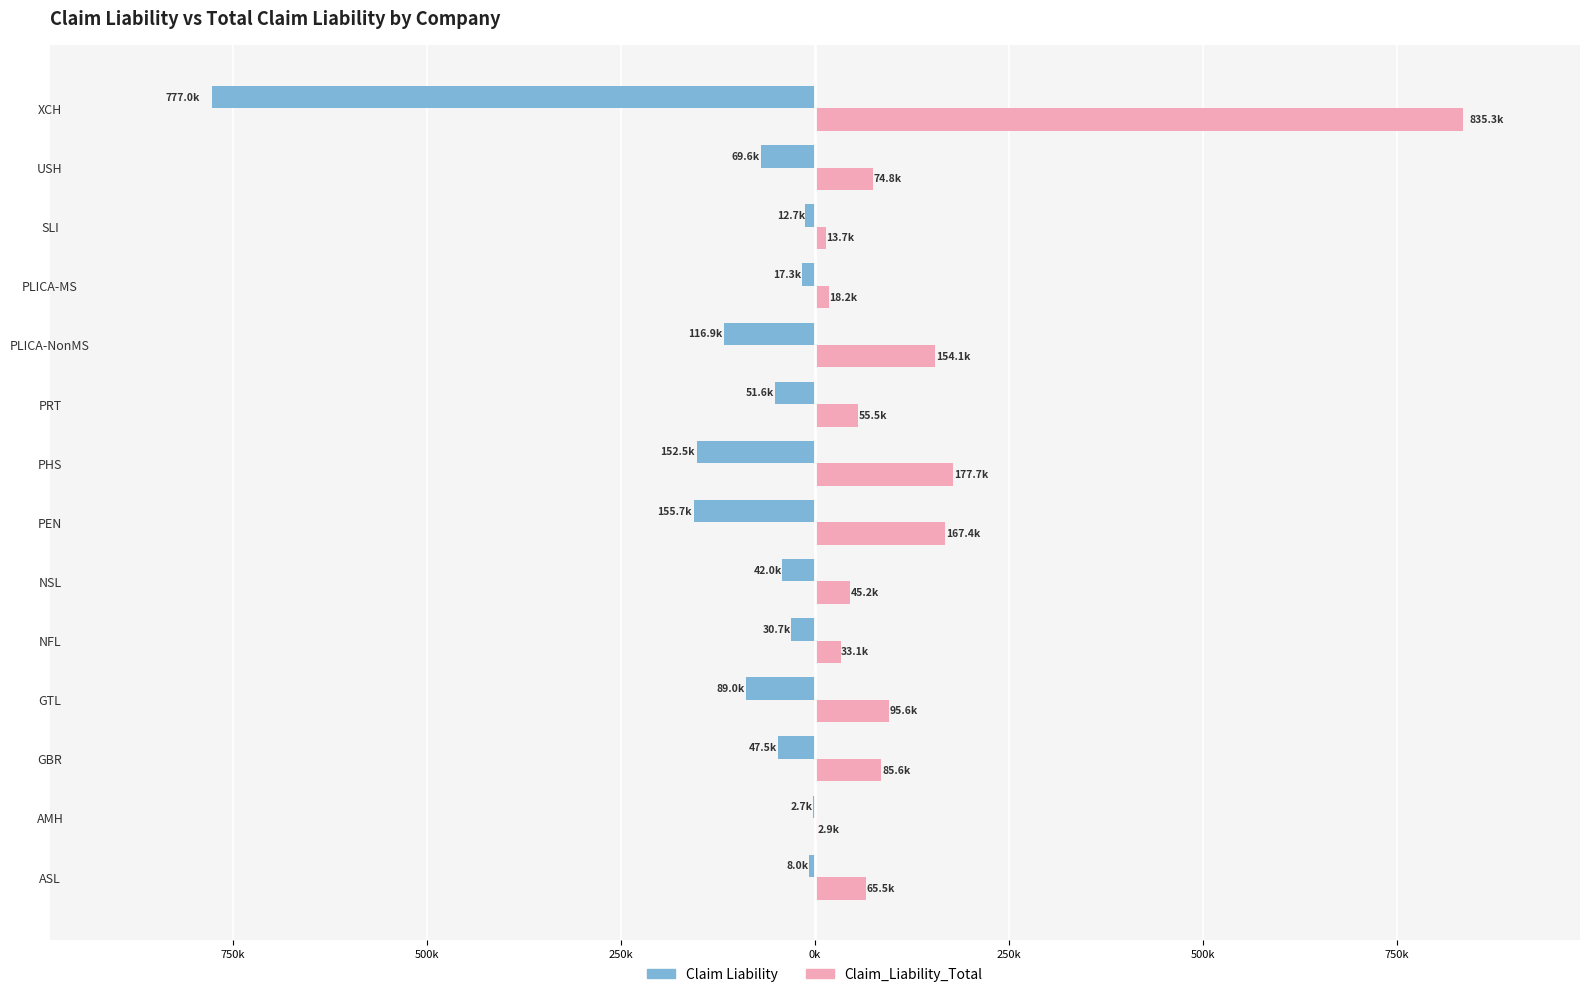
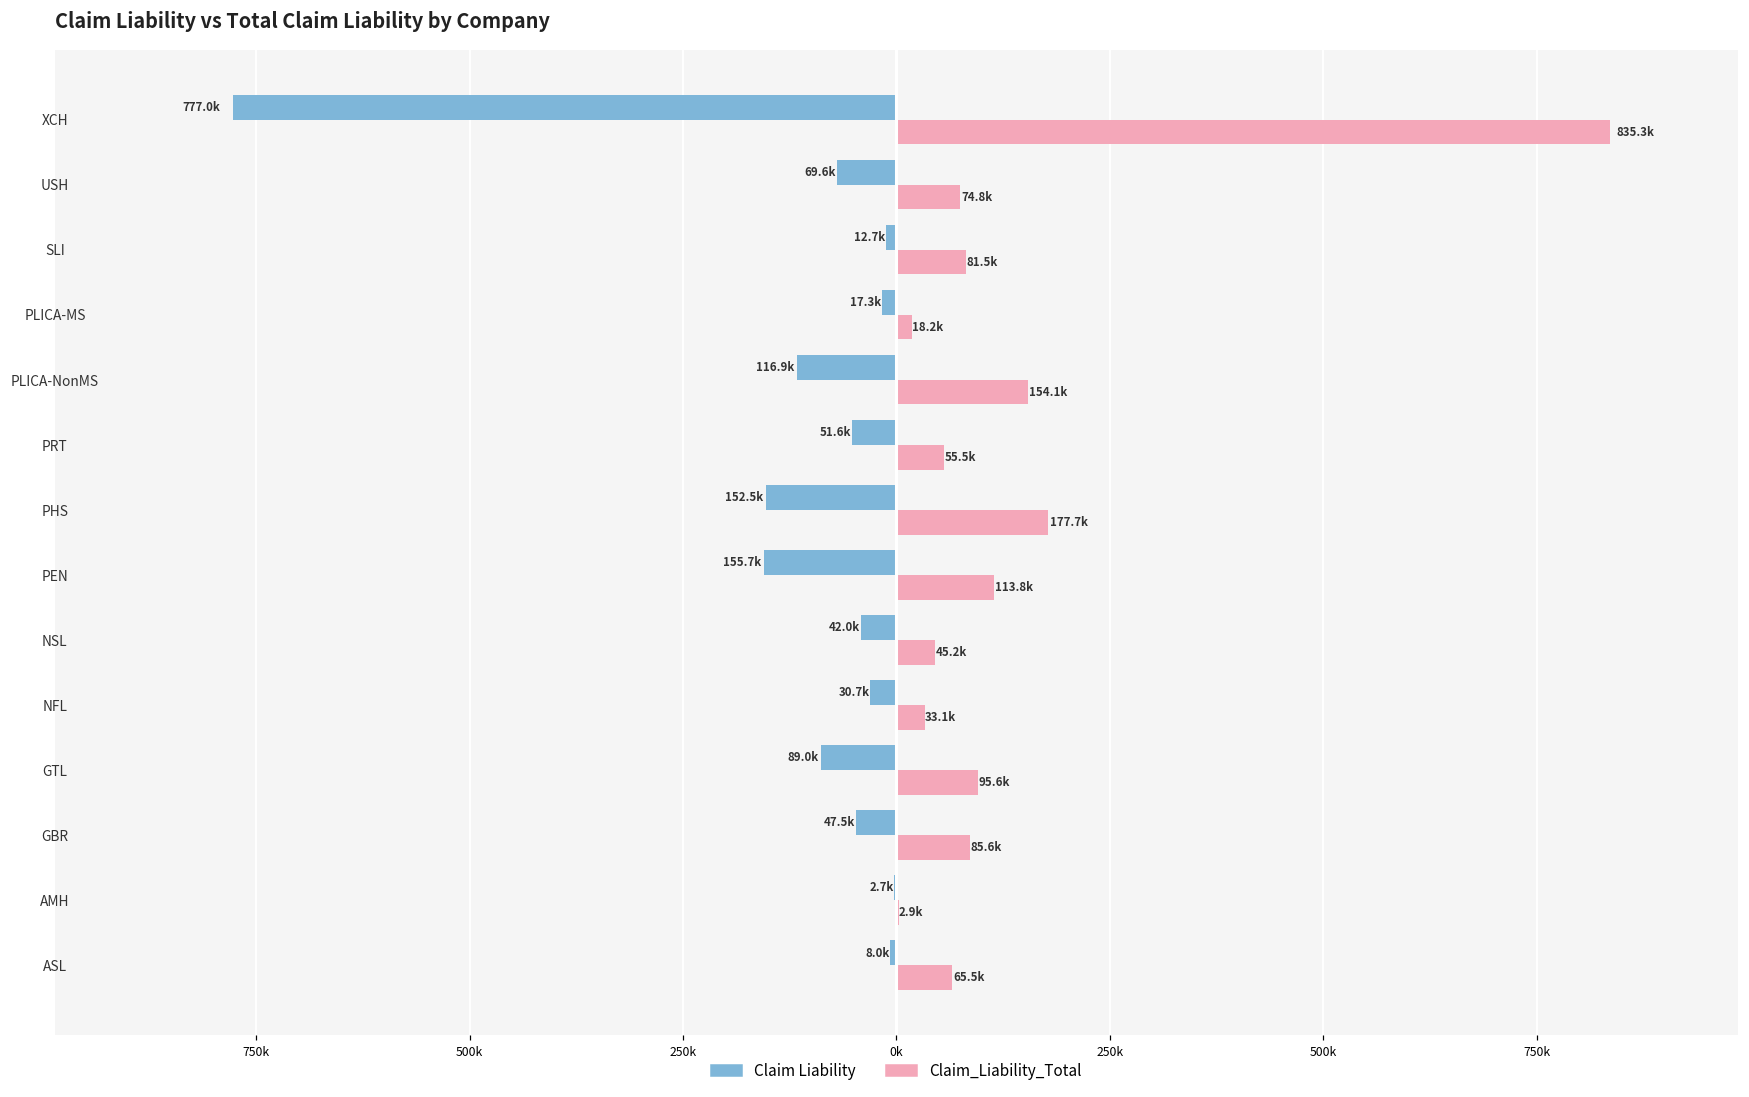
  {
    "Claim_Liability_Total": {
      "XCH": "835.3k",
      "USH": "74.8k",
-     "SLI": "13.7k",
+     "SLI": "81.5k",
      "PLICA-MS": "18.2k",
      "PLICA-NonMS": "154.1k",
      "PRT": "55.5k",
      "PHS": "177.7k",
-     "PEN": "167.4k",
+     "PEN": "113.8k",
      "NSL": "45.2k",
      "NFL": "33.1k",
      "GTL": "95.6k",
      "GBR": "85.6k",
      "AMH": "2.9k",
      "ASL": "65.5k"
    }
  }
